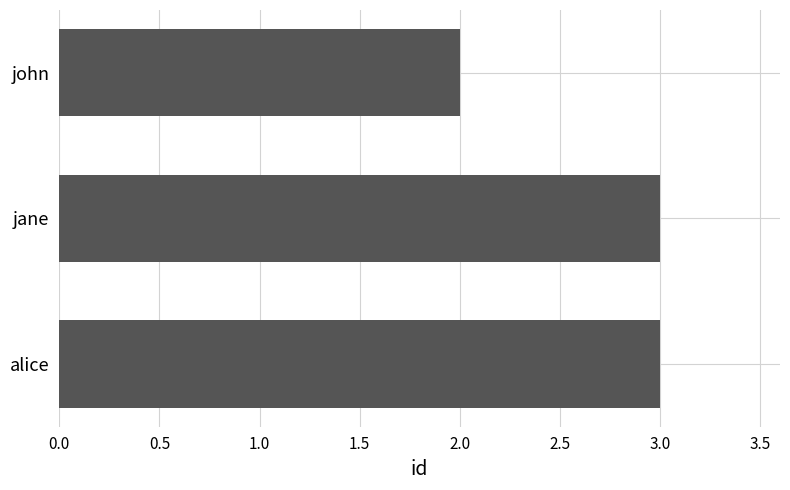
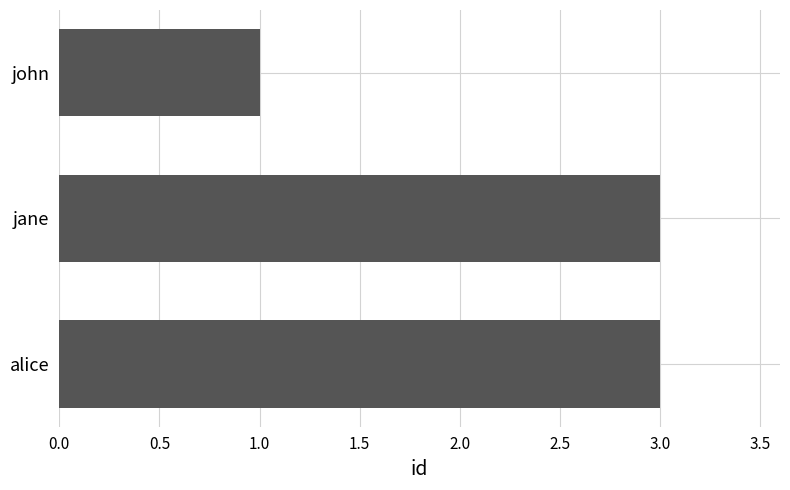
  {
-   "john": 2,
+   "john": 1,
    "jane": 3,
    "alice": 3
  }
